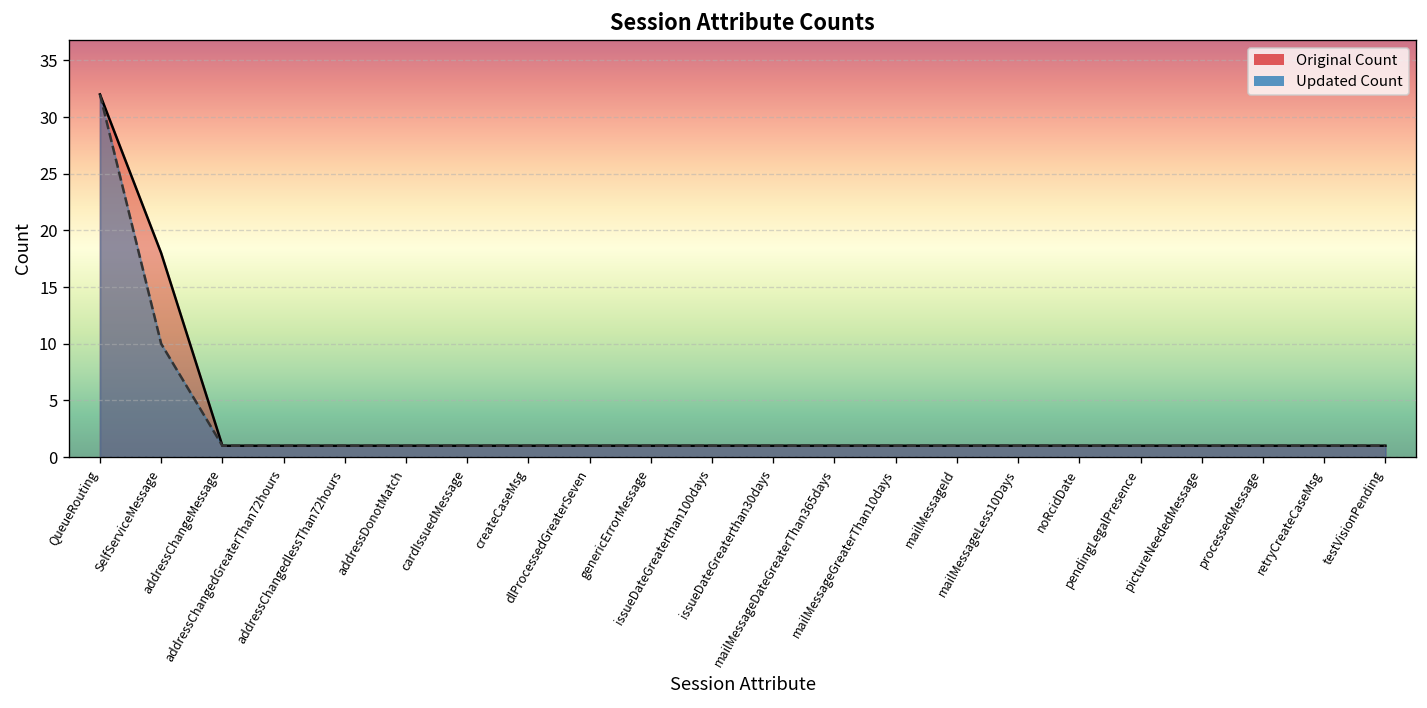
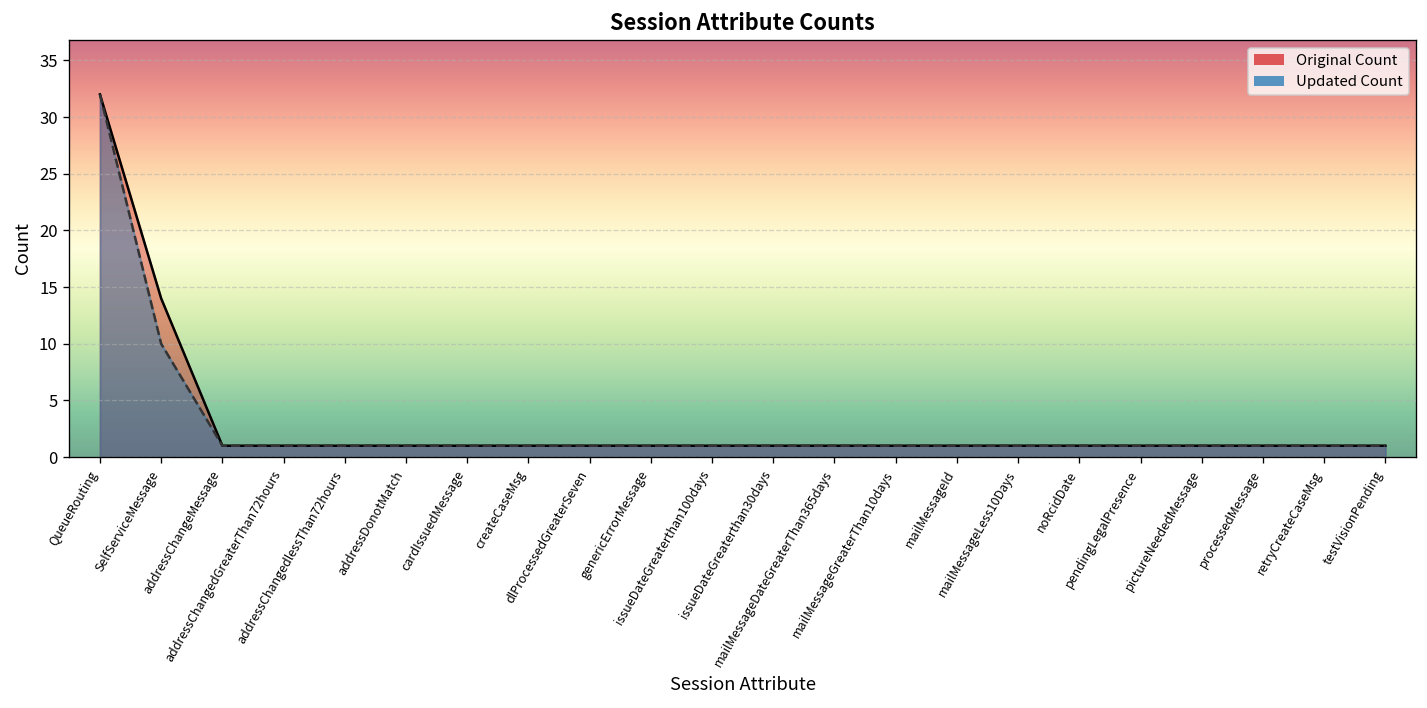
  {
    "Original Count": {
-     "SelfServiceMessage": 18
+     "SelfServiceMessage": 14
    },
    "Updated Count": {
      "SelfServiceMessage": 10
    }
  }
